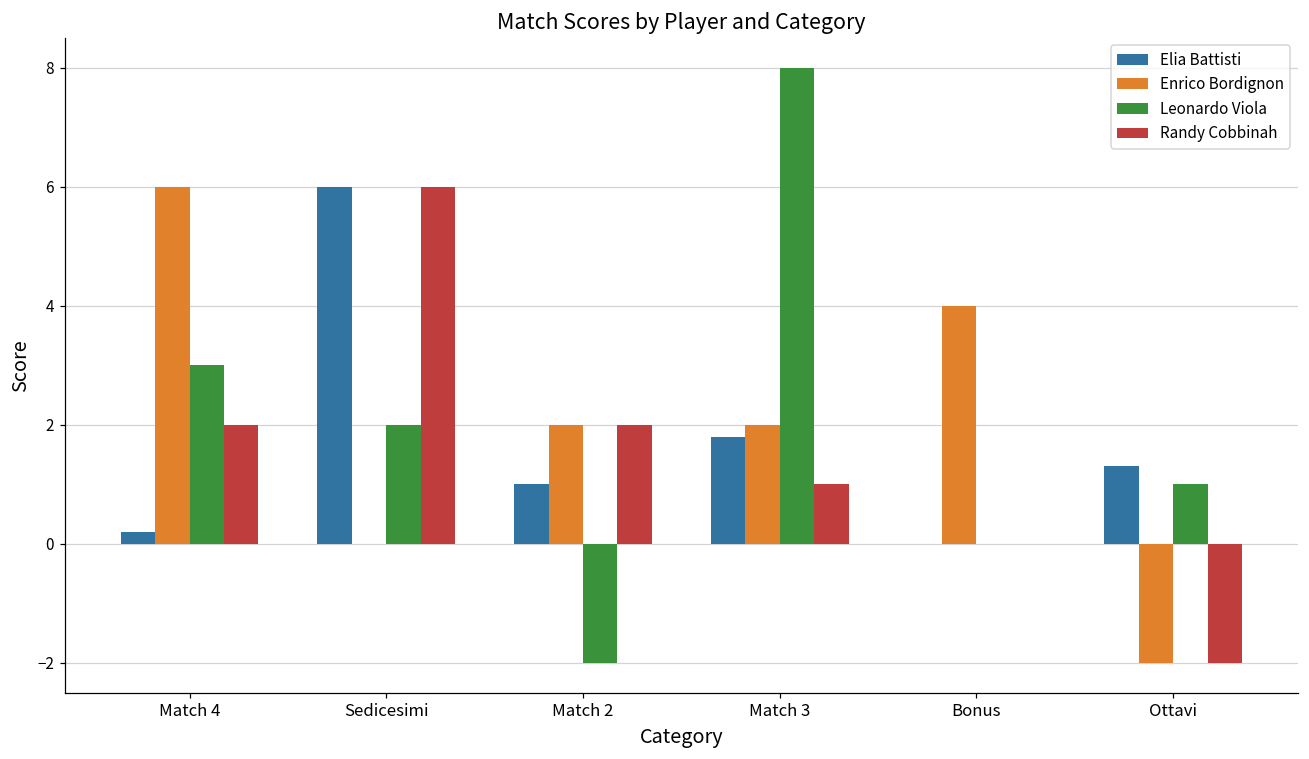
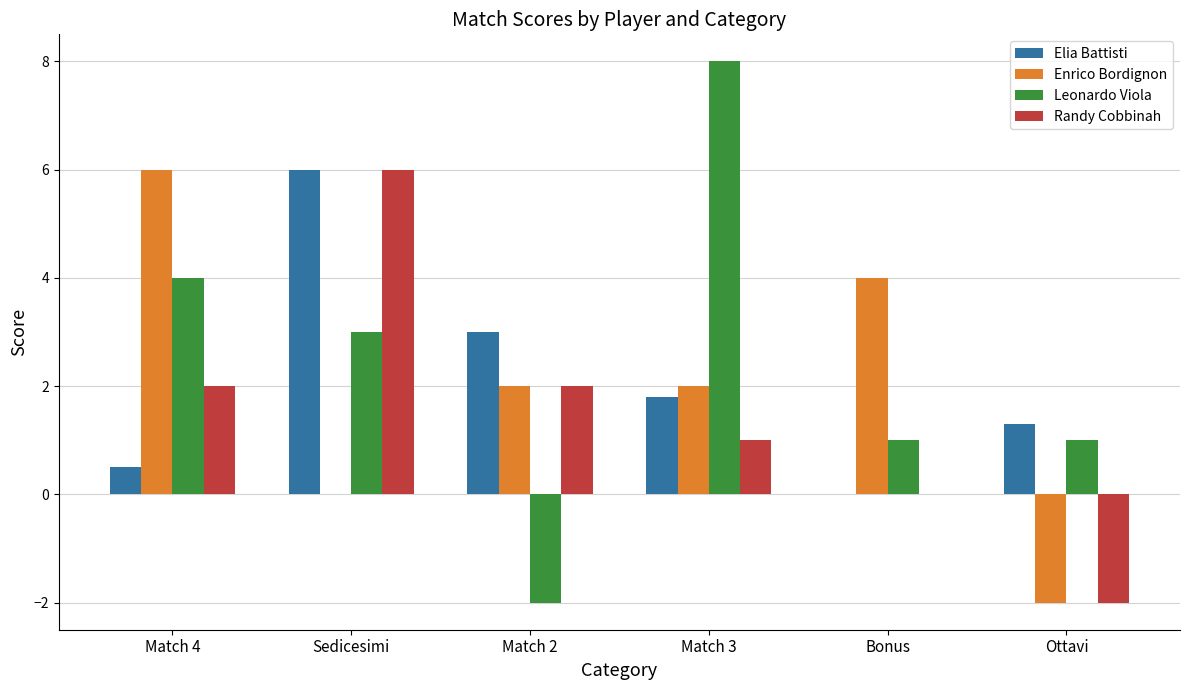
  {
    "Elia Battisti": {
-     "Match 4": 0.2,
+     "Match 4": 0.5,
      "Sedicesimi": 6.0,
-     "Match 2": 1,
+     "Match 2": 3,
      "Match 3": 1.8,
      "Bonus": 0.0,
      "Ottavi": 1.3
    },
    "Enrico Bordignon": {
      "Match 4": 6.0,
      "Sedicesimi": 0.0,
      "Match 2": 2.0,
      "Match 3": 2.0,
      "Bonus": 4.0,
      "Ottavi": -2.0
    },
    "Leonardo Viola": {
-     "Match 4": 3,
-     "Sedicesimi": 2,
+     "Match 4": 4,
+     "Sedicesimi": 3,
      "Match 2": -2,
      "Match 3": 8,
-     "Bonus": 0,
+     "Bonus": 1,
      "Ottavi": 1
    },
    "Randy Cobbinah": {
      "Match 4": 2.0,
      "Sedicesimi": 6.0,
      "Match 2": 2.0,
      "Match 3": 1.0,
      "Bonus": 0.0,
      "Ottavi": -2.0
    }
  }
